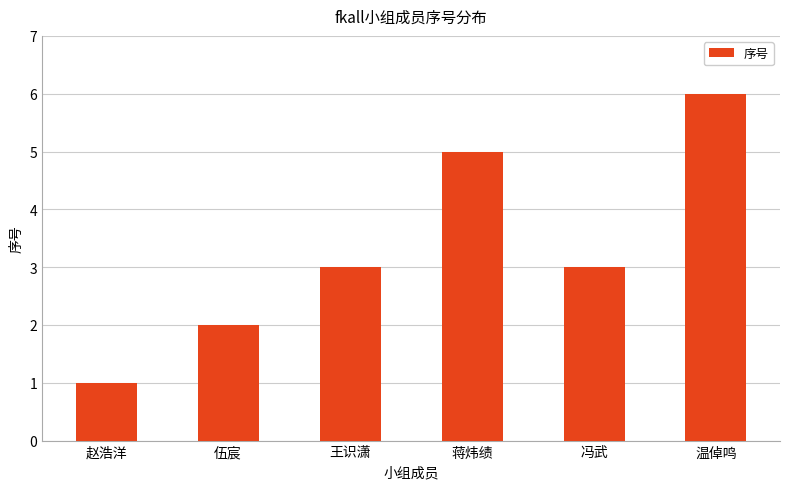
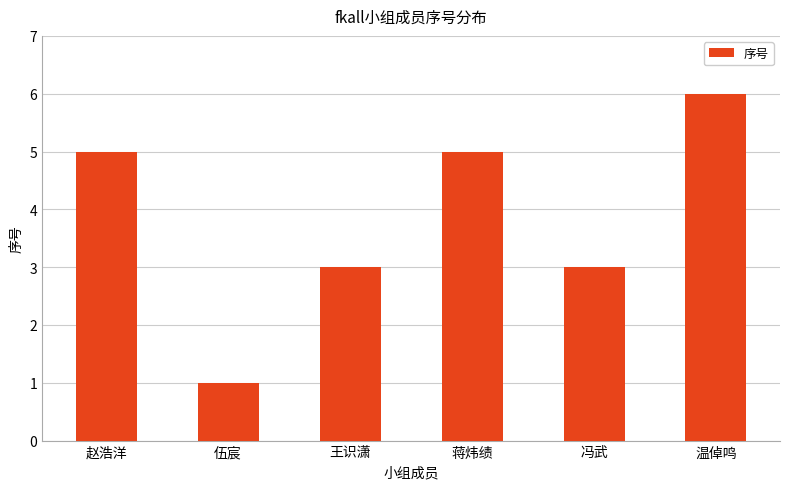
  {
-   "赵浩洋": 1,
-   "伍宸": 2,
+   "赵浩洋": 5,
+   "伍宸": 1,
    "王识潇": 3,
    "蒋炜绩": 5,
    "冯武": 3,
    "温倬鸣": 6
  }
